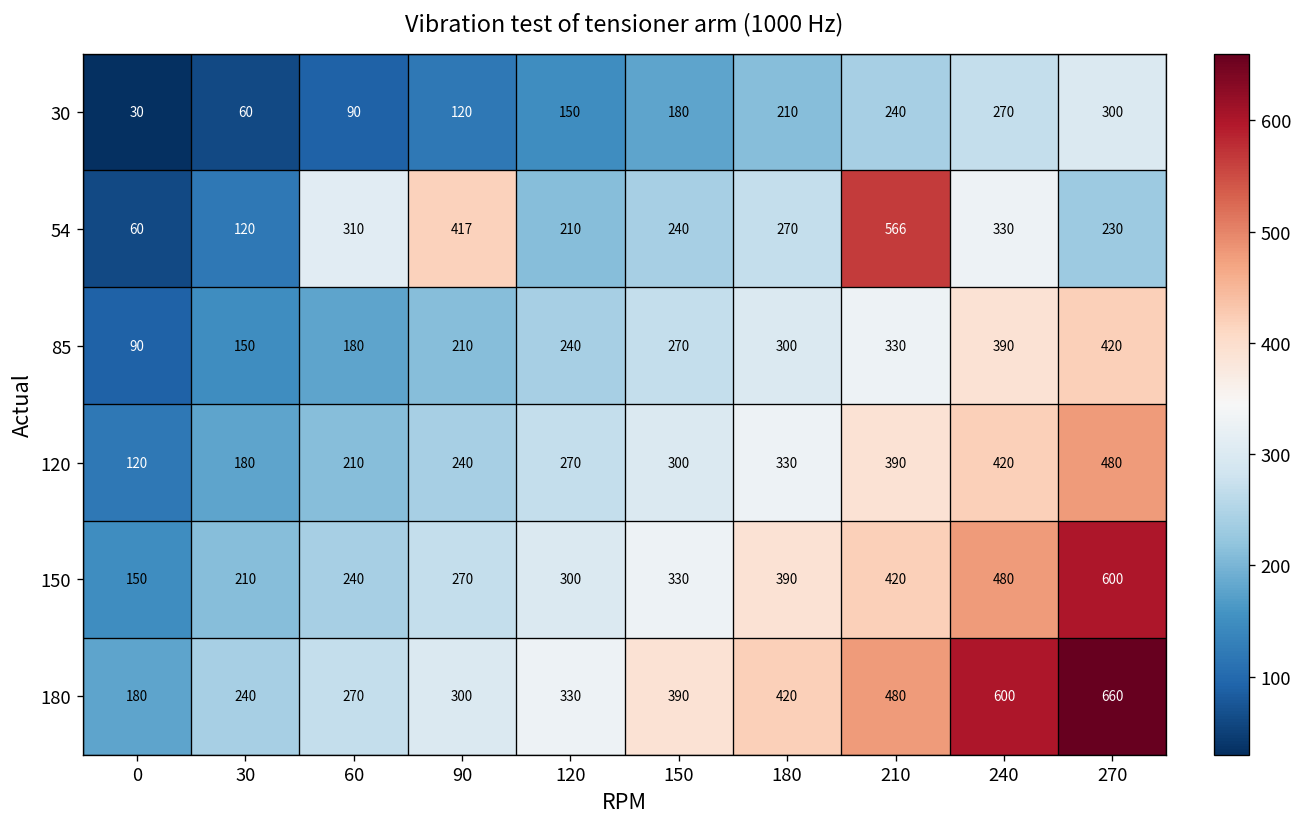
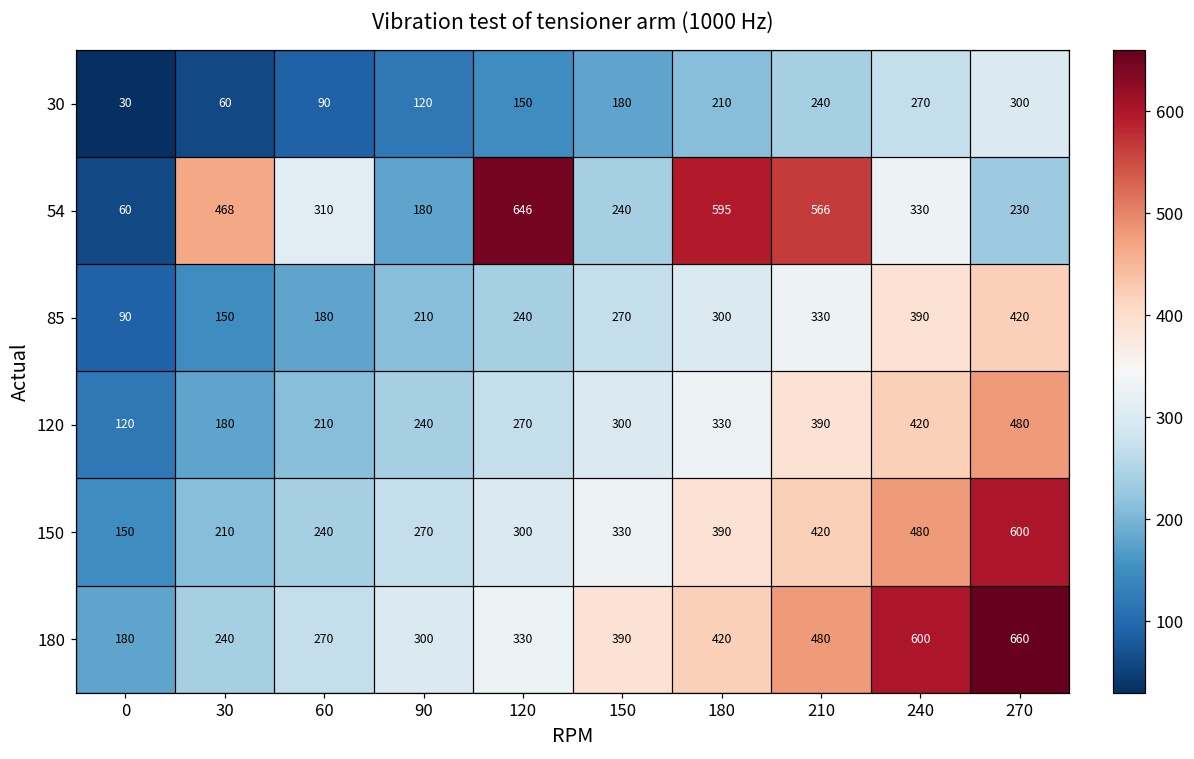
  {
    "30": {
      "0": 30,
      "30": 60,
      "60": 90,
      "90": 120,
      "120": 150,
      "150": 180,
      "180": 210,
      "210": 240,
      "240": 270,
      "270": 300
    },
    "54": {
      "0": 60,
-     "30": 120,
+     "30": 468,
      "60": 310,
-     "90": 417,
-     "120": 210,
+     "90": 180,
+     "120": 646,
      "150": 240,
-     "180": 270,
+     "180": 595,
      "210": 566,
      "240": 330,
      "270": 230
    },
    "85": {
      "0": 90,
      "30": 150,
      "60": 180,
      "90": 210,
      "120": 240,
      "150": 270,
      "180": 300,
      "210": 330,
      "240": 390,
      "270": 420
    },
    "120": {
      "0": 120,
      "30": 180,
      "60": 210,
      "90": 240,
      "120": 270,
      "150": 300,
      "180": 330,
      "210": 390,
      "240": 420,
      "270": 480
    },
    "150": {
      "0": 150,
      "30": 210,
      "60": 240,
      "90": 270,
      "120": 300,
      "150": 330,
      "180": 390,
      "210": 420,
      "240": 480,
      "270": 600
    },
    "180": {
      "0": 180,
      "30": 240,
      "60": 270,
      "90": 300,
      "120": 330,
      "150": 390,
      "180": 420,
      "210": 480,
      "240": 600,
      "270": 660
    }
  }
